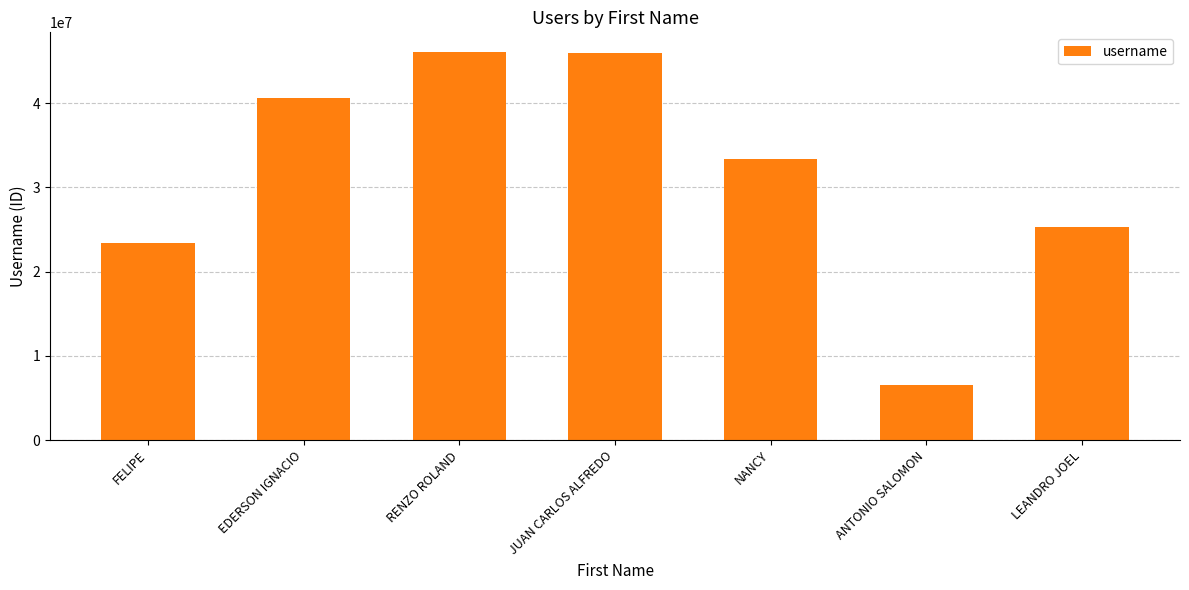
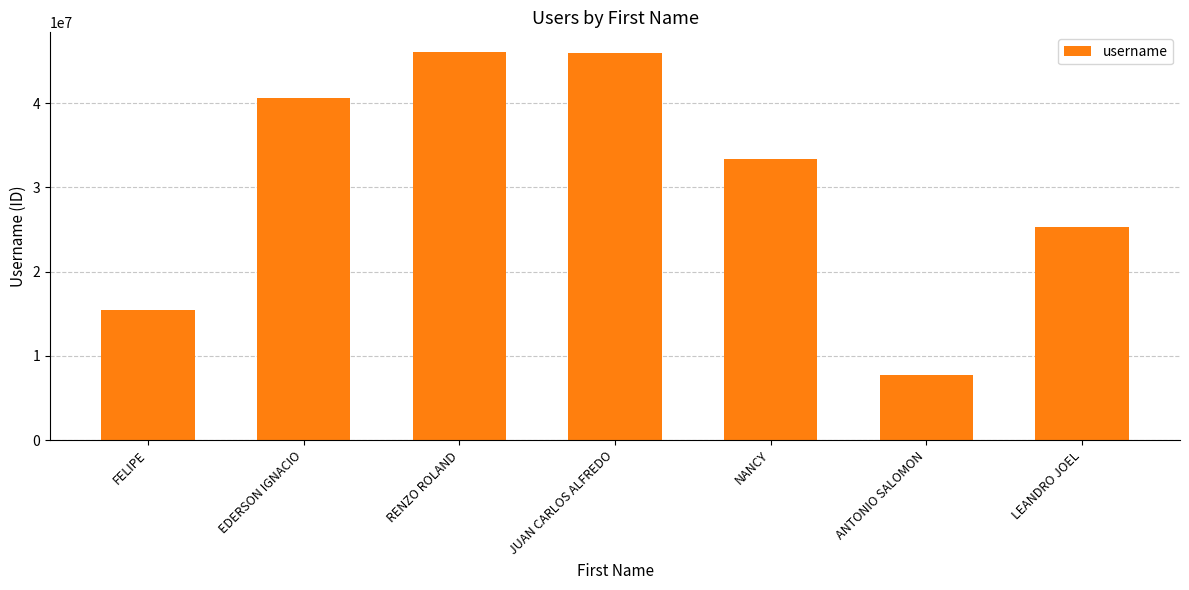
  {
-   "FELIPE": 23000000,
+   "FELIPE": 15000000,
    "EDERSON IGNACIO": 41000000,
    "RENZO ROLAND": 46000000,
    "JUAN CARLOS ALFREDO": 46000000,
    "NANCY": 33000000,
-   "ANTONIO SALOMON": 7000000,
+   "ANTONIO SALOMON": 8000000,
    "LEANDRO JOEL": 25000000
  }
